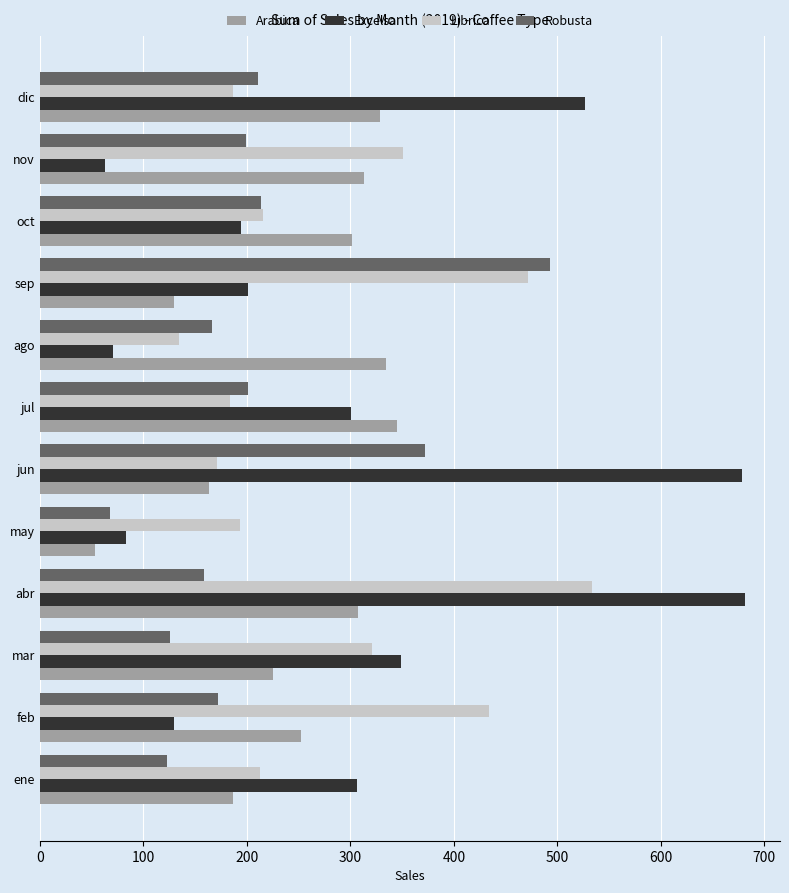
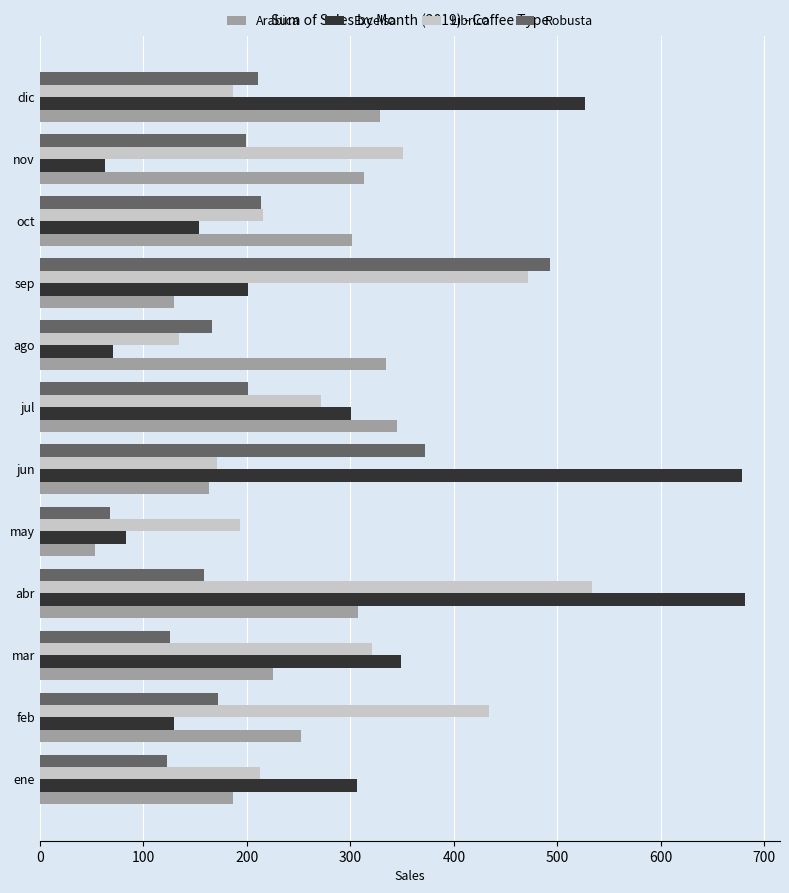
  {
    "Arabica": {
      "dic": 328,
      "nov": 313,
      "oct": 302,
      "sep": 130,
      "ago": 335,
      "jul": 345,
      "jun": 163,
      "may": 54,
      "abr": 307,
      "mar": 225,
      "feb": 252,
      "ene": 187
    },
    "Excelsa": {
      "dic": 527,
      "nov": 63,
-     "oct": 194,
+     "oct": 154,
      "sep": 202,
      "ago": 71,
      "jul": 301,
      "jun": 678,
      "may": 83,
      "abr": 681,
      "mar": 349,
      "feb": 129,
      "ene": 306
    },
    "Librica": {
      "dic": 187,
      "nov": 351,
      "oct": 216,
      "sep": 471,
      "ago": 134,
-     "jul": 184,
+     "jul": 271,
      "jun": 171,
      "may": 194,
      "abr": 534,
      "mar": 321,
      "feb": 434,
      "ene": 213
    },
    "Robusta": {
      "dic": 211,
      "nov": 199,
      "oct": 214,
      "sep": 493,
      "ago": 166,
      "jul": 201,
      "jun": 372,
      "may": 68,
      "abr": 159,
      "mar": 126,
      "feb": 172,
      "ene": 123
    }
  }
